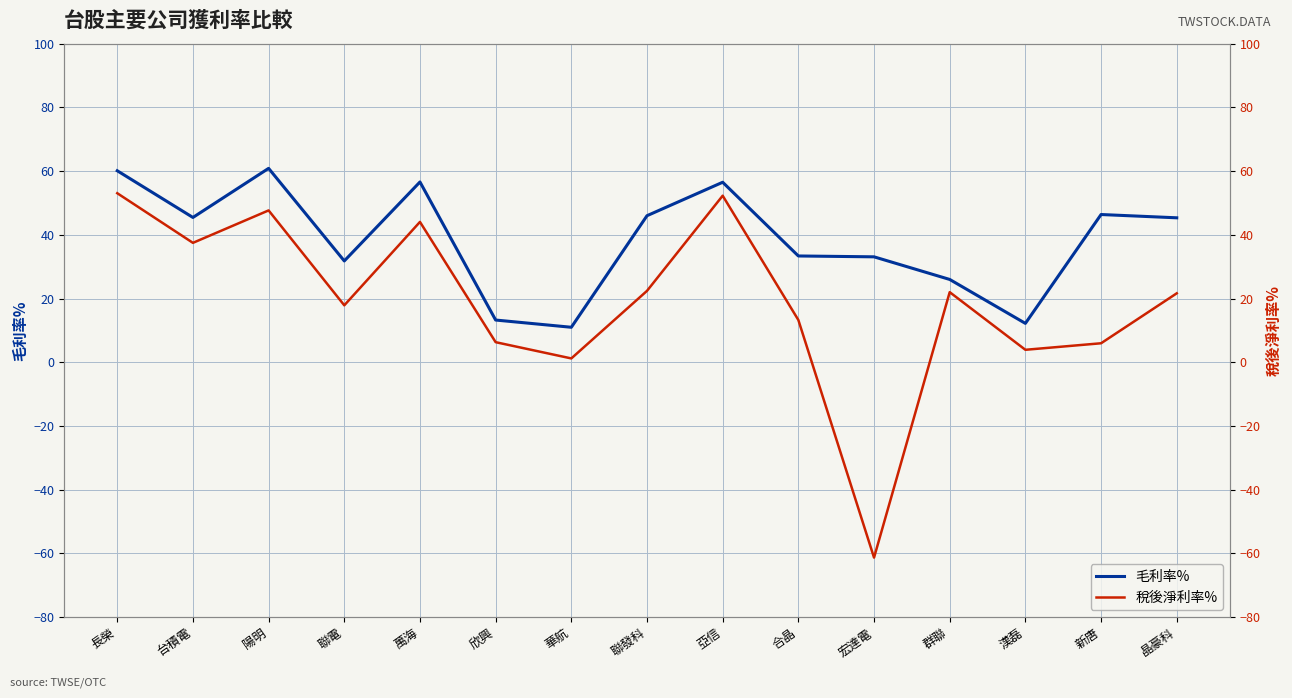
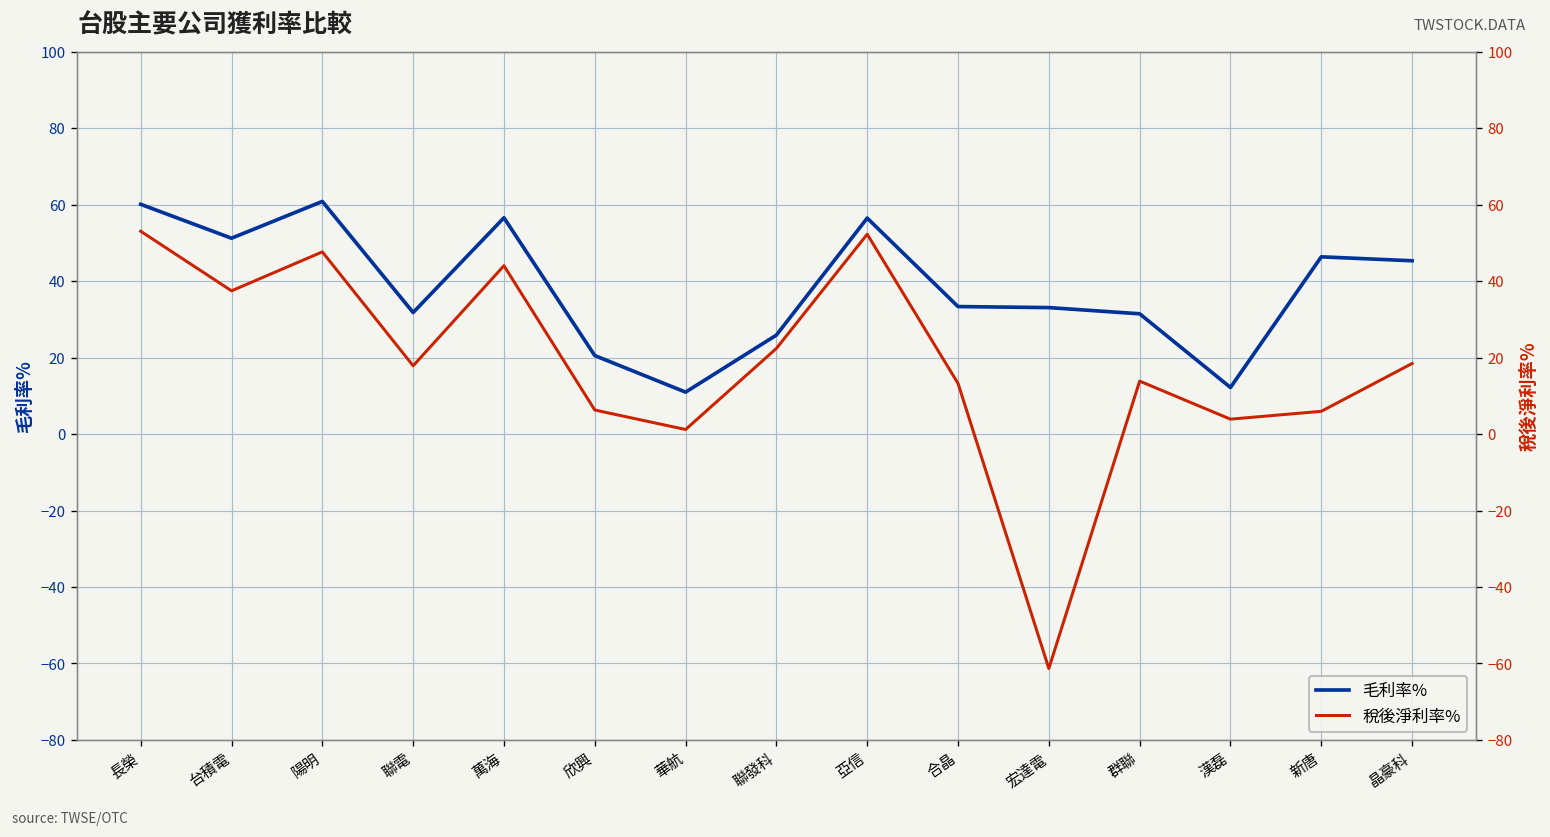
  {
    "毛利率%": {
      "長榮": 60,
-     "台積電": 45,
+     "台積電": 51,
      "陽明": 61,
      "聯電": 32,
      "萬海": 57,
-     "欣興": 13,
+     "欣興": 21,
      "華航": 11,
-     "聯發科": 46,
+     "聯發科": 26,
      "亞信": 57,
      "合晶": 33,
      "宏達電": 33,
-     "群聯": 26,
+     "群聯": 31,
      "漢磊": 12,
      "新唐": 46,
      "晶豪科": 45
    },
    "稅後淨利率%": {
      "長榮": 53,
      "台積電": 37,
      "陽明": 48,
      "聯電": 18,
      "萬海": 44,
      "欣興": 6,
      "華航": 1,
      "聯發科": 22,
      "亞信": 52,
      "合晶": 13,
      "宏達電": -61,
-     "群聯": 22,
+     "群聯": 14,
      "漢磊": 4,
      "新唐": 6,
-     "晶豪科": 22
+     "晶豪科": 18
    }
  }
